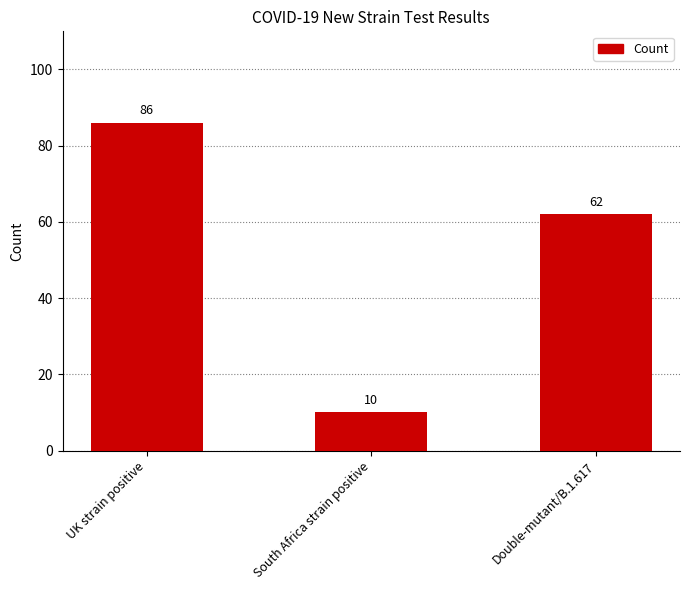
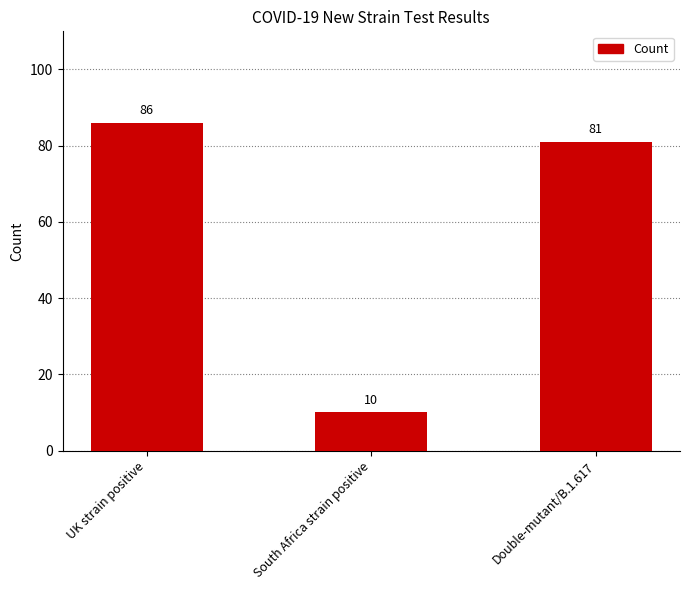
  {
    "UK strain positive": 86,
    "South Africa strain positive": 10,
-   "Double-mutant/B.1.617": 62
+   "Double-mutant/B.1.617": 81
  }
